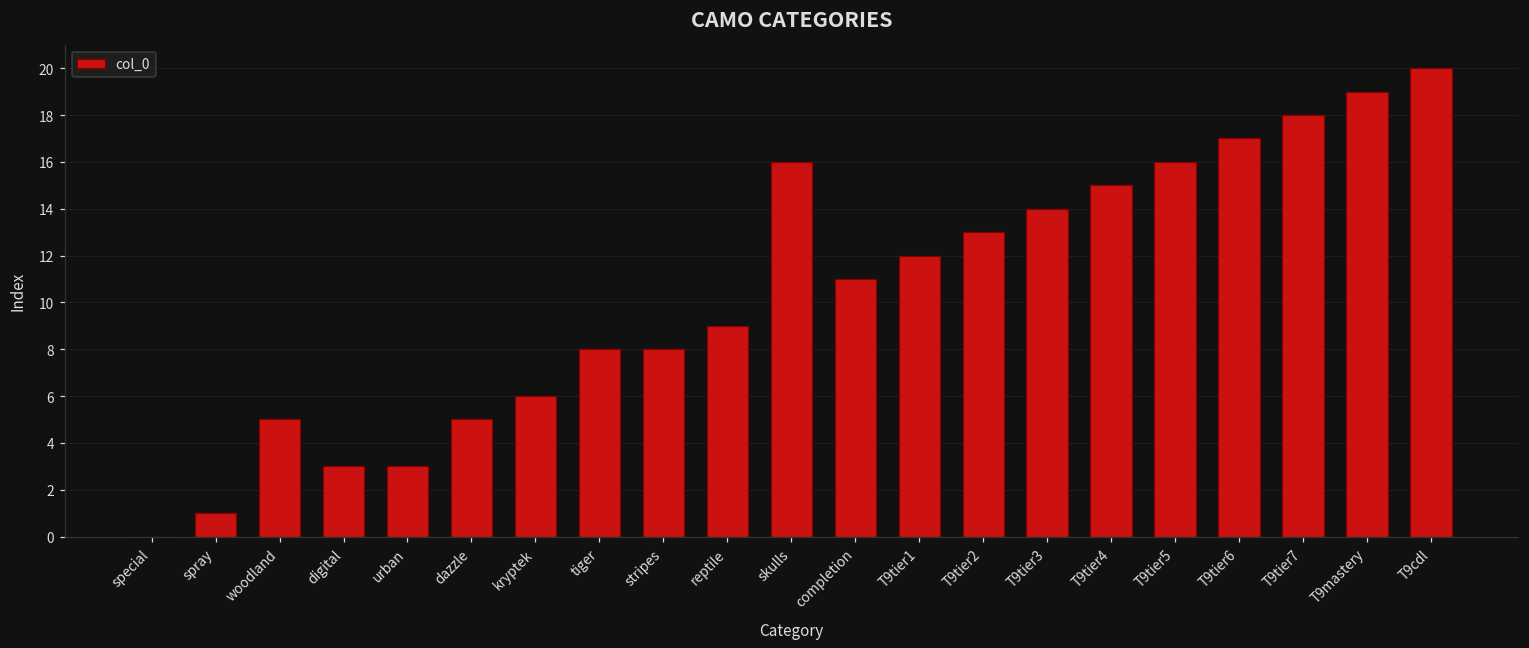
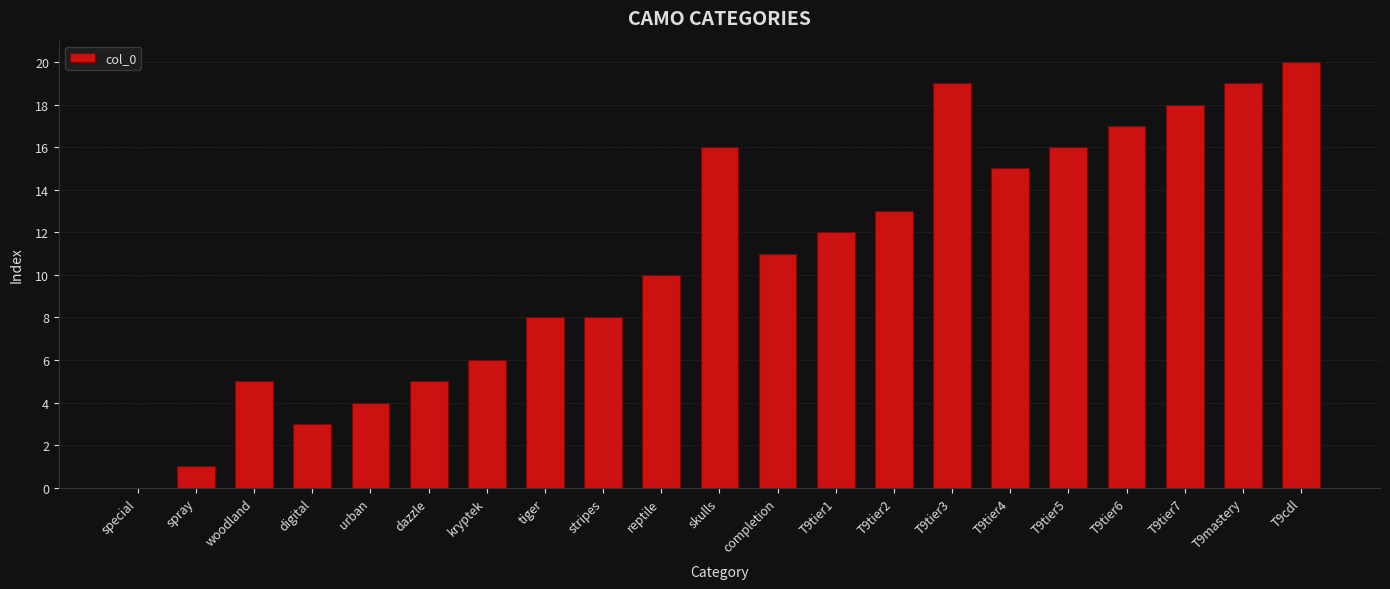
  {
    "special": 0,
    "spray": 1,
    "woodland": 5,
    "digital": 3,
-   "urban": 3,
+   "urban": 4,
    "dazzle": 5,
    "kryptek": 6,
    "tiger": 8,
    "stripes": 8,
-   "reptile": 9,
+   "reptile": 10,
    "skulls": 16,
    "completion": 11,
    "T9tier1": 12,
    "T9tier2": 13,
-   "T9tier3": 14,
+   "T9tier3": 19,
    "T9tier4": 15,
    "T9tier5": 16,
    "T9tier6": 17,
    "T9tier7": 18,
    "T9mastery": 19,
    "T9cdl": 20
  }
